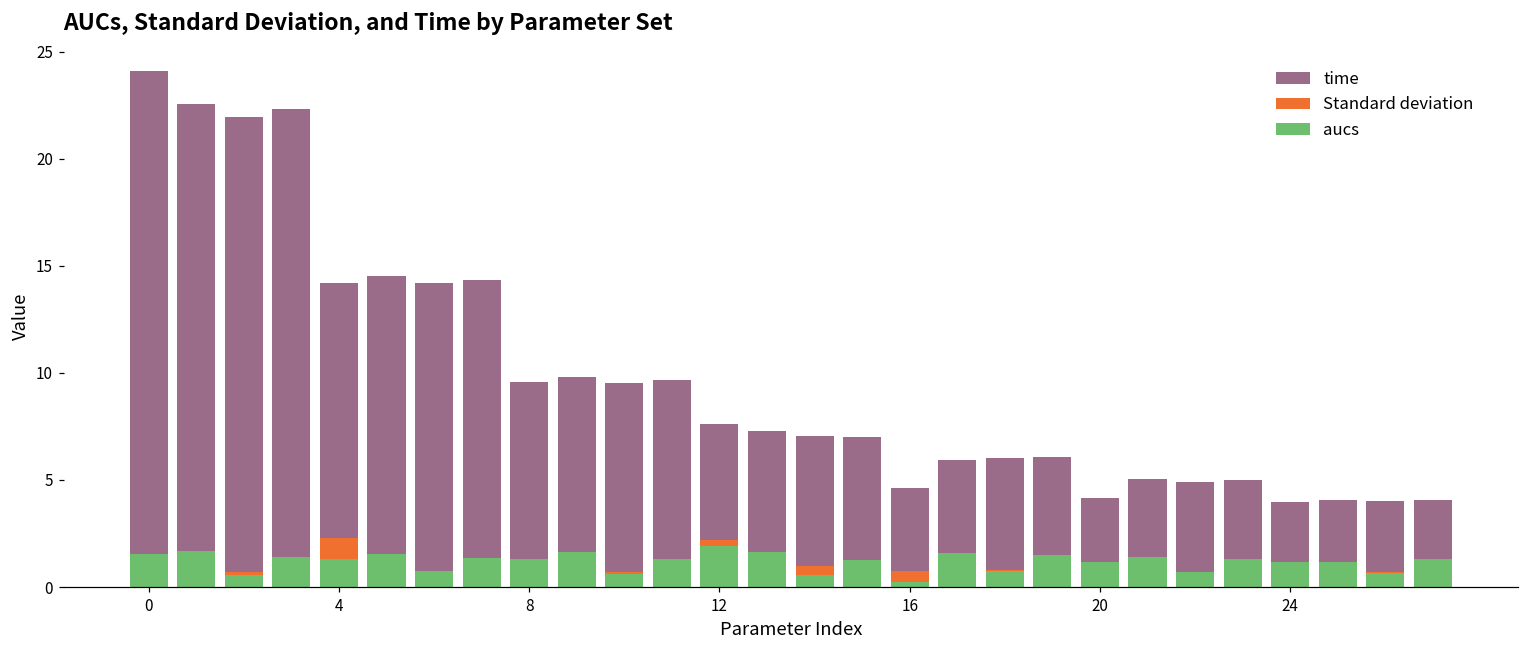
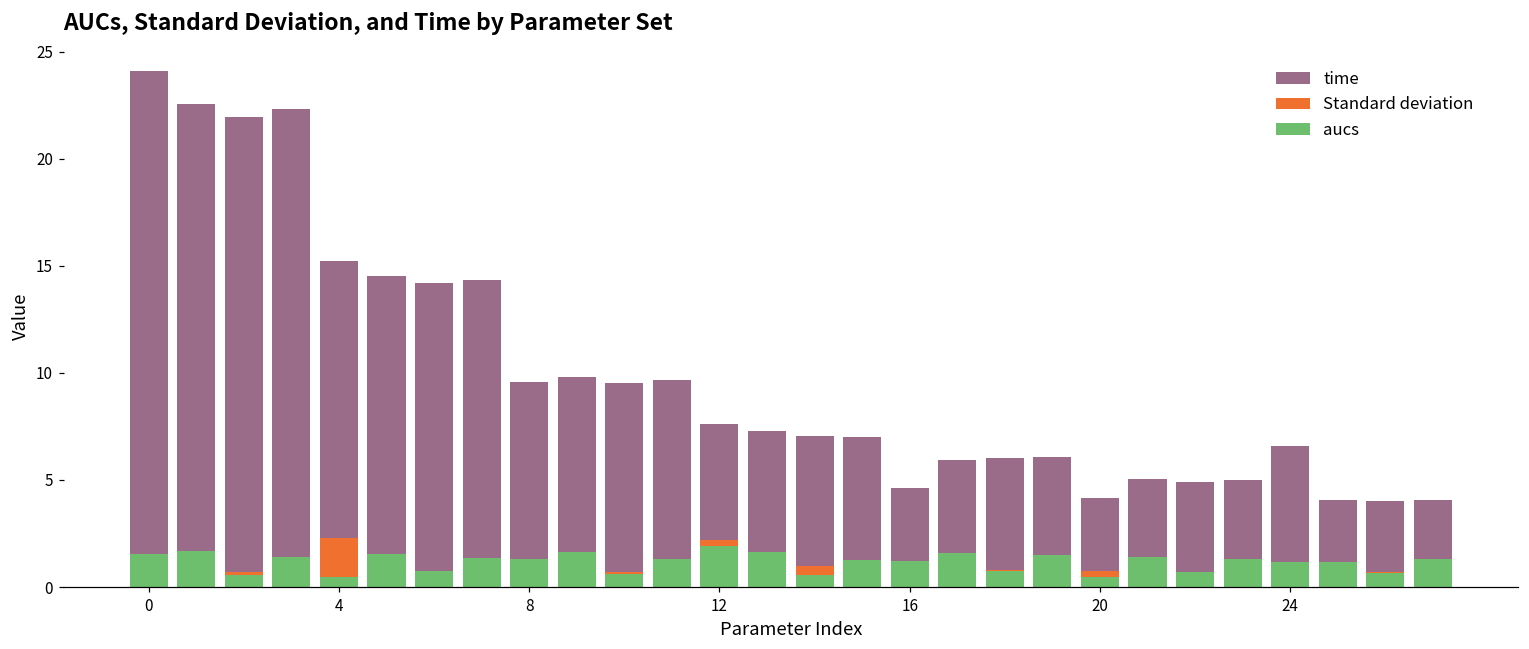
  {
    "time": {
      "0": 24.1,
-     "4": 14.2,
+     "4": 15.2,
      "8": 9.6,
      "12": 7.6,
      "16": 4.6,
      "20": 4.2,
-     "24": 4.0
+     "24": 6.6
    },
    "Standard deviation": {
-     "20": 0.2
+     "20": 0.8
    },
    "aucs": {
-     "4": 1.3,
-     "16": 0.3,
-     "20": 1.2
+     "4": 0.5,
+     "16": 1.2,
+     "20": 0.5
    }
  }
